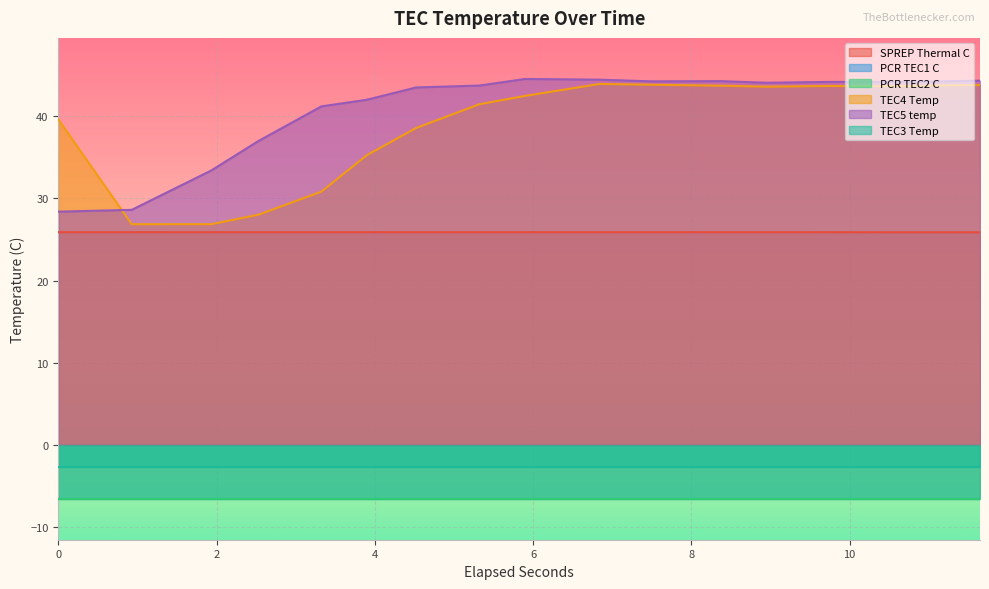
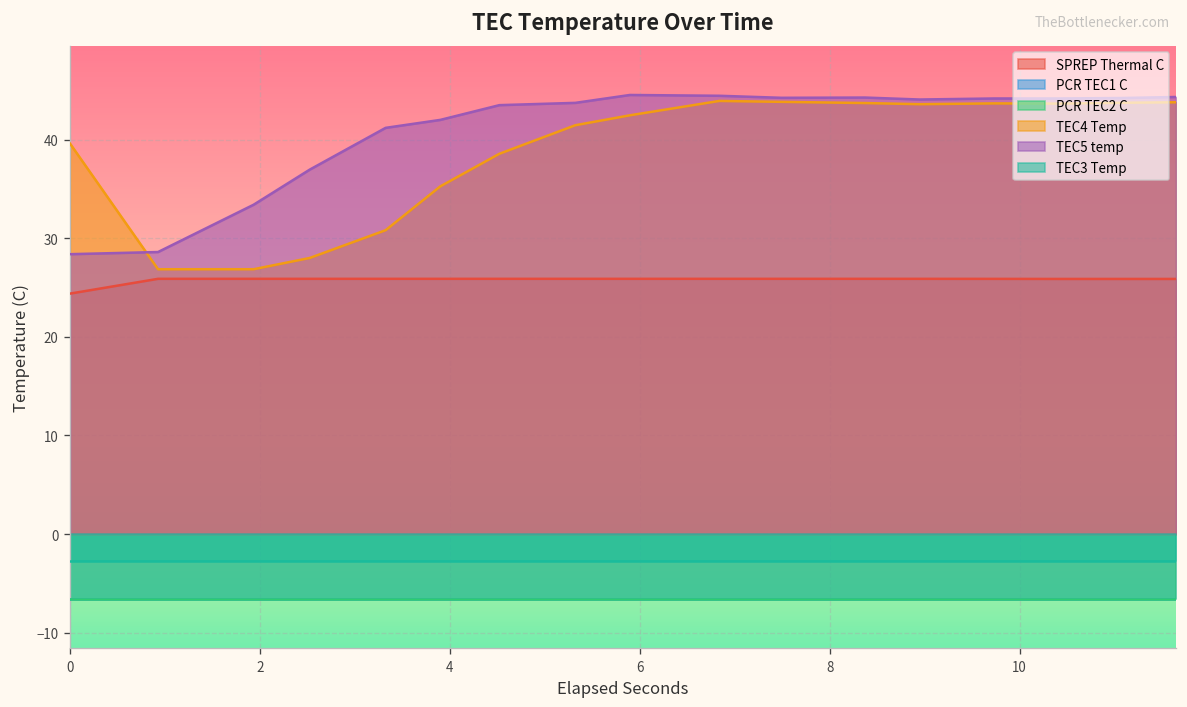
  {
    "SPREP Thermal C": {
-     "0": 26
+     "0": 24
    },
    "TEC4 Temp": {
      "0": 40
    },
    "TEC5 temp": {
      "0": 28
    }
  }
